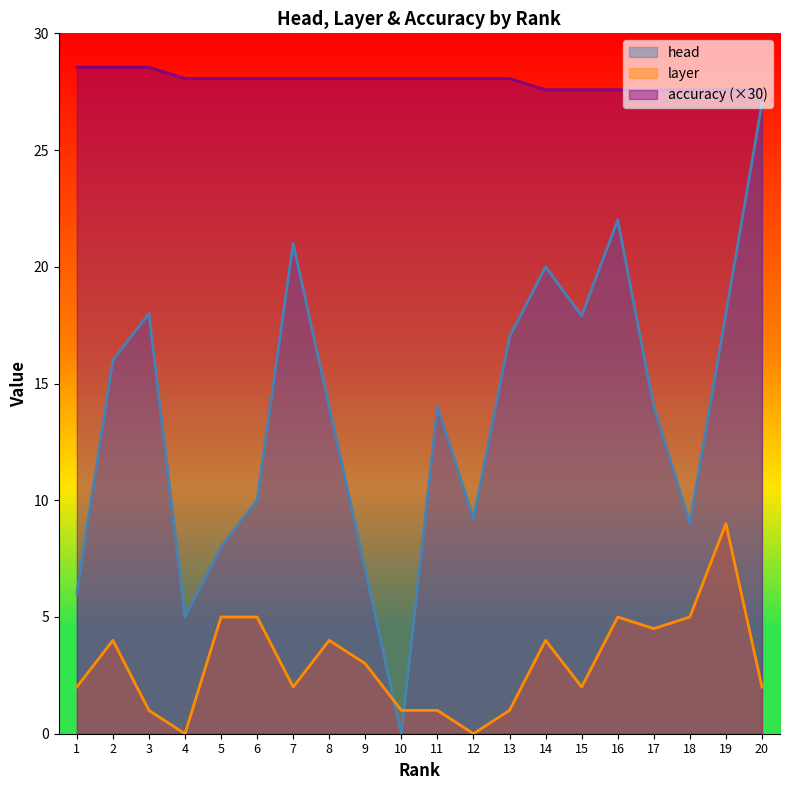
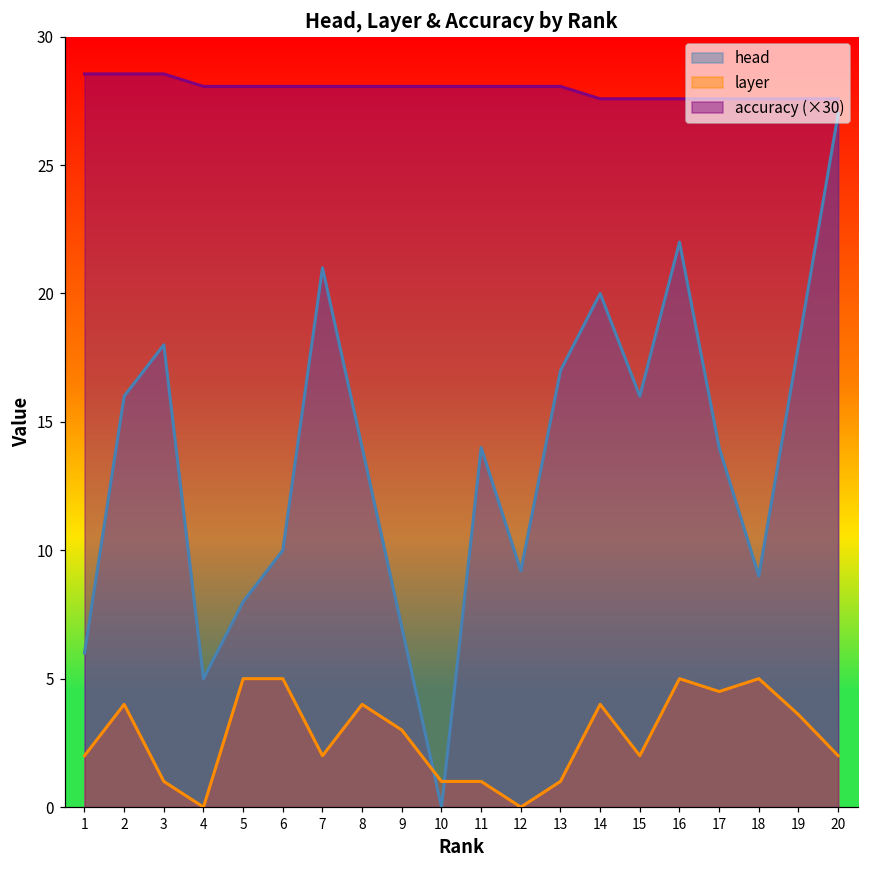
  {
    "head": {
      "1": 6.0,
      "2": 16.0,
      "3": 18.0,
      "4": 5.0,
      "5": 8.0,
      "6": 10.0,
      "7": 21.0,
      "8": 14.0,
      "9": 7.0,
      "10": 0.0,
      "11": 14.0,
      "12": 9.2,
      "13": 17.0,
      "14": 20.0,
-     "15": 17.9,
+     "15": 16.0,
      "16": 22.0,
      "17": 14.0,
      "18": 9.0,
      "19": 18.0
    },
    "layer": {
      "1": 2.0,
      "2": 4.0,
      "3": 1.0,
      "4": 0.0,
      "5": 5.0,
      "6": 5.0,
      "7": 2.0,
      "8": 4.0,
      "9": 3.0,
      "10": 1.0,
      "11": 1.0,
      "12": 0.0,
      "13": 1.0,
      "14": 4.0,
      "15": 2.0,
      "16": 5.0,
      "17": 4.5,
      "18": 5.0,
-     "19": 9.0,
+     "19": 3.6,
      "20": 2.0
    },
    "accuracy (×30)": {
      "1": 28.5,
      "2": 28.5,
      "3": 28.5,
      "4": 28.1,
      "5": 28.1,
      "6": 28.1,
      "7": 28.1,
      "8": 28.1,
      "9": 28.1,
      "10": 28.1,
      "11": 28.1,
      "12": 28.1,
      "13": 28.1,
      "14": 27.6,
      "15": 27.6,
      "16": 27.6
    }
  }
